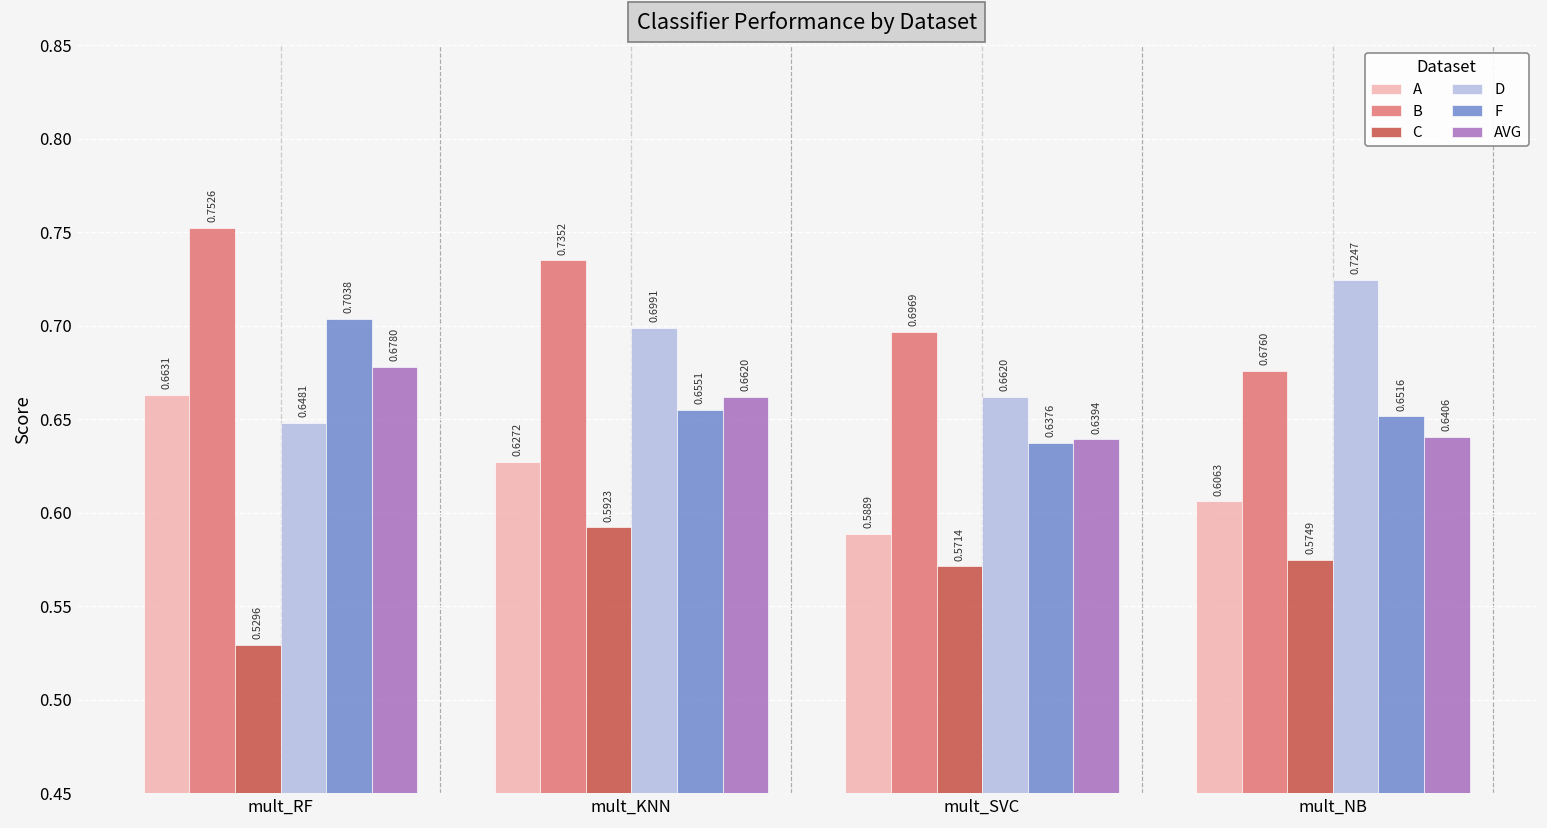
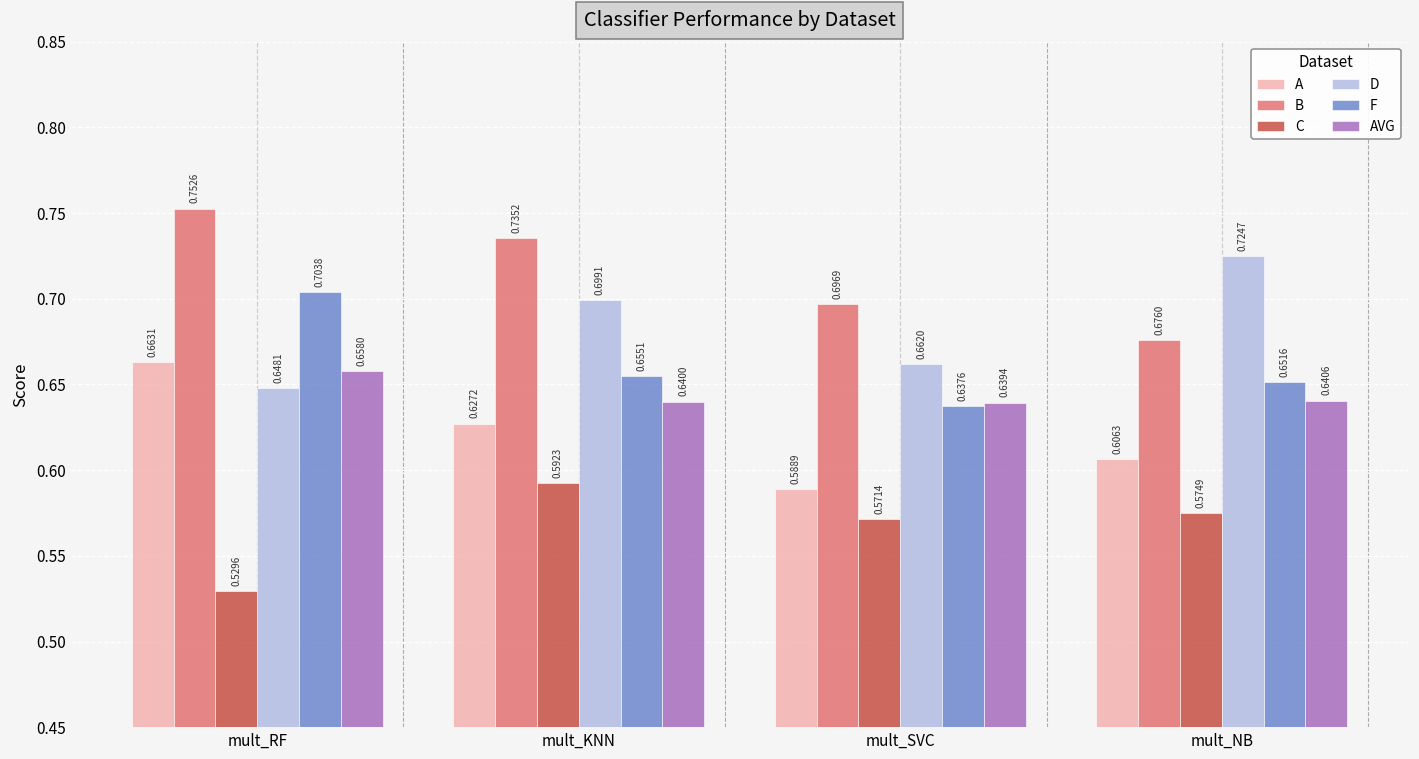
  {
    "A": {
      "mult_RF": 0.6631,
      "mult_KNN": 0.6272,
      "mult_SVC": 0.5889,
      "mult_NB": 0.6063
    },
    "B": {
      "mult_RF": 0.7526,
      "mult_KNN": 0.7352,
      "mult_SVC": 0.6969,
      "mult_NB": 0.6760
    },
    "C": {
      "mult_RF": 0.5296,
      "mult_KNN": 0.5923,
      "mult_SVC": 0.5714,
      "mult_NB": 0.5749
    },
    "D": {
      "mult_RF": 0.6481,
      "mult_KNN": 0.6991,
      "mult_SVC": 0.6620,
      "mult_NB": 0.7247
    },
    "F": {
      "mult_RF": 0.7038,
      "mult_KNN": 0.6551,
      "mult_SVC": 0.6376,
      "mult_NB": 0.6516
    },
    "AVG": {
-     "mult_RF": 0.6780,
-     "mult_KNN": 0.6620,
+     "mult_RF": 0.6580,
+     "mult_KNN": 0.6400,
      "mult_SVC": 0.6394,
      "mult_NB": 0.6406
    }
  }
